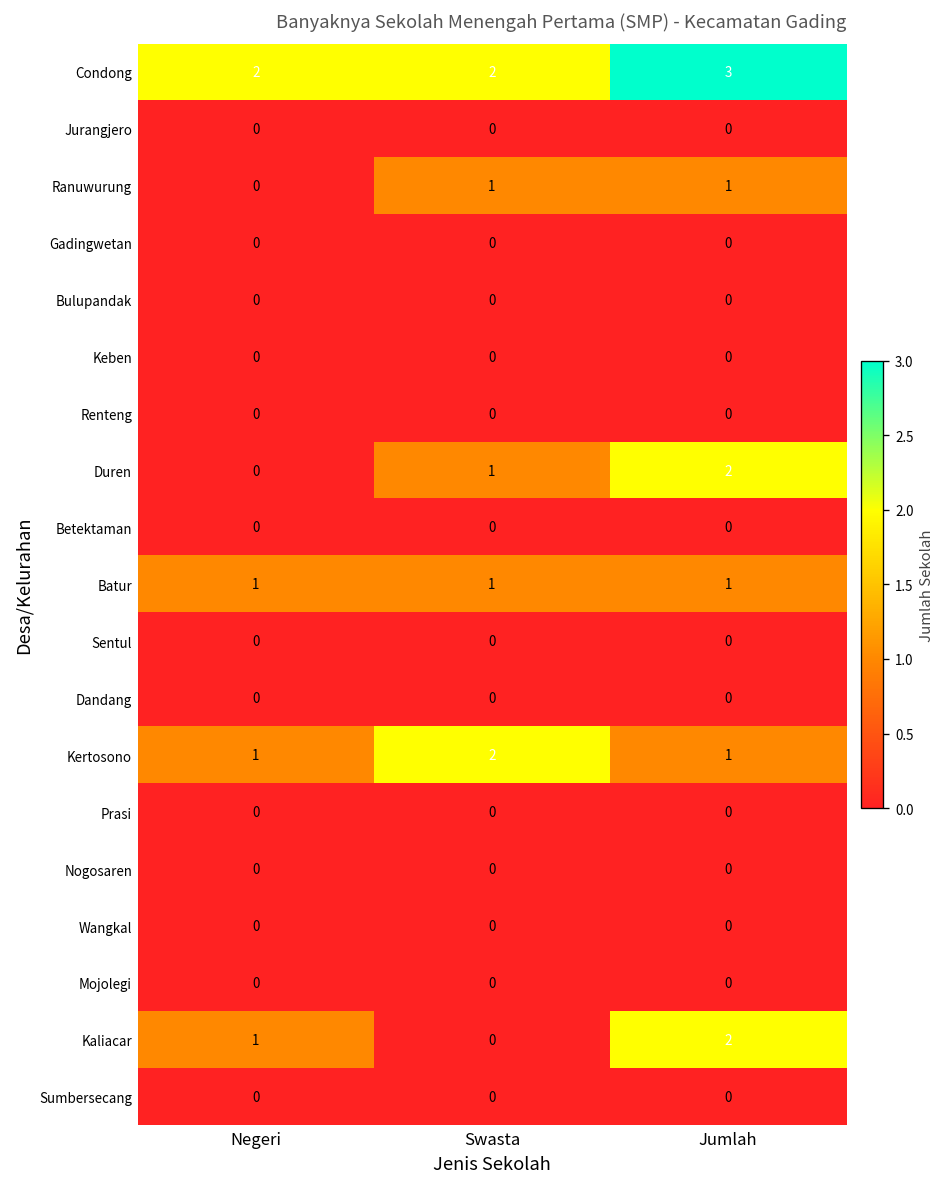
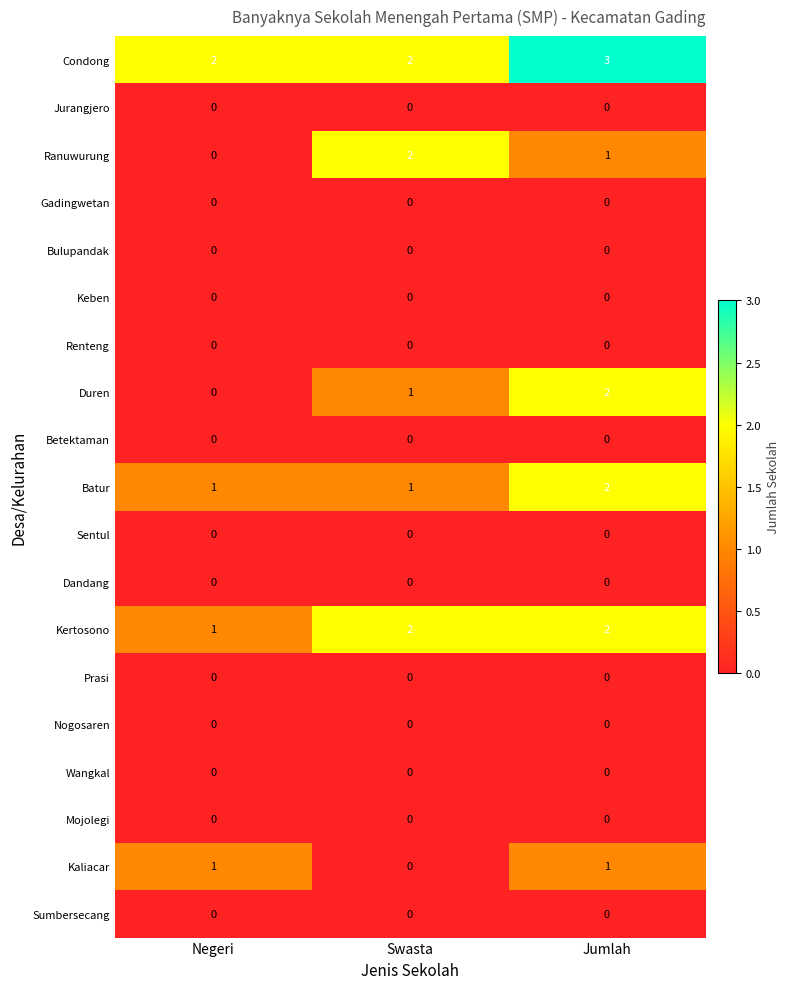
  {
    "Condong": {
      "Negeri": 2,
      "Swasta": 2,
      "Jumlah": 3
    },
    "Jurangjero": {
      "Negeri": 0,
      "Swasta": 0,
      "Jumlah": 0
    },
    "Ranuwurung": {
      "Negeri": 0,
-     "Swasta": 1,
+     "Swasta": 2,
      "Jumlah": 1
    },
    "Gadingwetan": {
      "Negeri": 0,
      "Swasta": 0,
      "Jumlah": 0
    },
    "Bulupandak": {
      "Negeri": 0,
      "Swasta": 0,
      "Jumlah": 0
    },
    "Keben": {
      "Negeri": 0,
      "Swasta": 0,
      "Jumlah": 0
    },
    "Renteng": {
      "Negeri": 0,
      "Swasta": 0,
      "Jumlah": 0
    },
    "Duren": {
      "Negeri": 0,
      "Swasta": 1,
      "Jumlah": 2
    },
    "Betektaman": {
      "Negeri": 0,
      "Swasta": 0,
      "Jumlah": 0
    },
    "Batur": {
      "Negeri": 1,
      "Swasta": 1,
-     "Jumlah": 1
+     "Jumlah": 2
    },
    "Sentul": {
      "Negeri": 0,
      "Swasta": 0,
      "Jumlah": 0
    },
    "Dandang": {
      "Negeri": 0,
      "Swasta": 0,
      "Jumlah": 0
    },
    "Kertosono": {
      "Negeri": 1,
      "Swasta": 2,
-     "Jumlah": 1
+     "Jumlah": 2
    },
    "Prasi": {
      "Negeri": 0,
      "Swasta": 0,
      "Jumlah": 0
    },
    "Nogosaren": {
      "Negeri": 0,
      "Swasta": 0,
      "Jumlah": 0
    },
    "Wangkal": {
      "Negeri": 0,
      "Swasta": 0,
      "Jumlah": 0
    },
    "Mojolegi": {
      "Negeri": 0,
      "Swasta": 0,
      "Jumlah": 0
    },
    "Kaliacar": {
      "Negeri": 1,
      "Swasta": 0,
-     "Jumlah": 2
+     "Jumlah": 1
    },
    "Sumbersecang": {
      "Negeri": 0,
      "Swasta": 0,
      "Jumlah": 0
    }
  }
